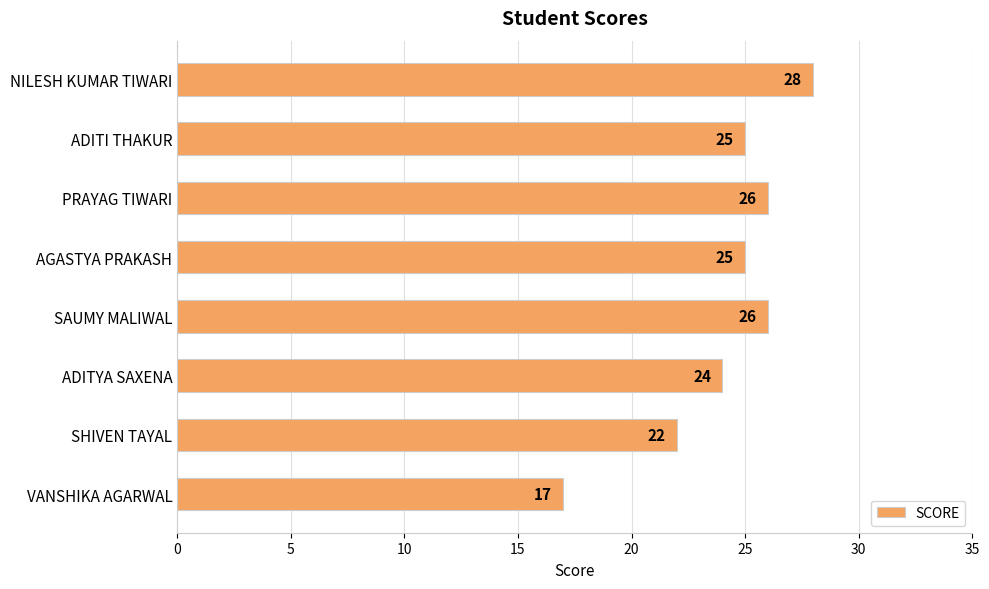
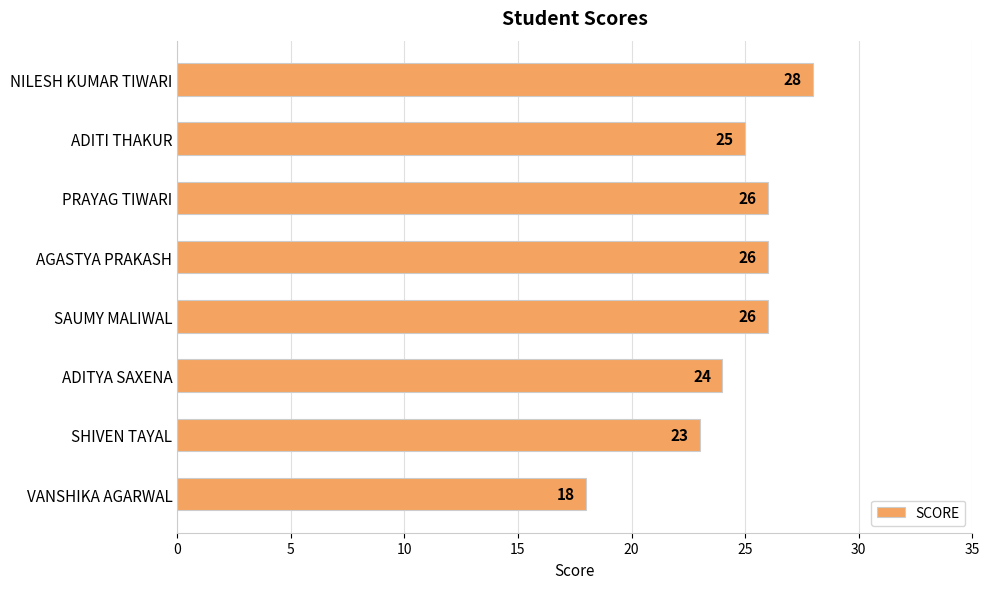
  {
    "NILESH KUMAR TIWARI": 28,
    "ADITI THAKUR": 25,
    "PRAYAG TIWARI": 26,
-   "AGASTYA PRAKASH": 25,
+   "AGASTYA PRAKASH": 26,
    "SAUMY MALIWAL": 26,
    "ADITYA SAXENA": 24,
-   "SHIVEN TAYAL": 22,
-   "VANSHIKA AGARWAL": 17
+   "SHIVEN TAYAL": 23,
+   "VANSHIKA AGARWAL": 18
  }
